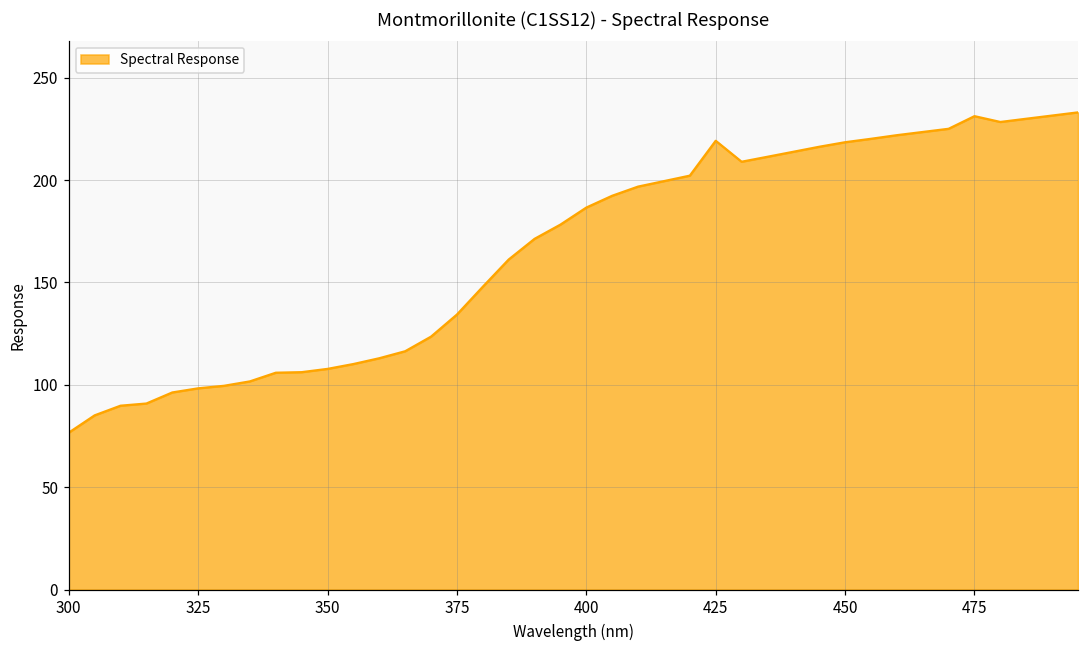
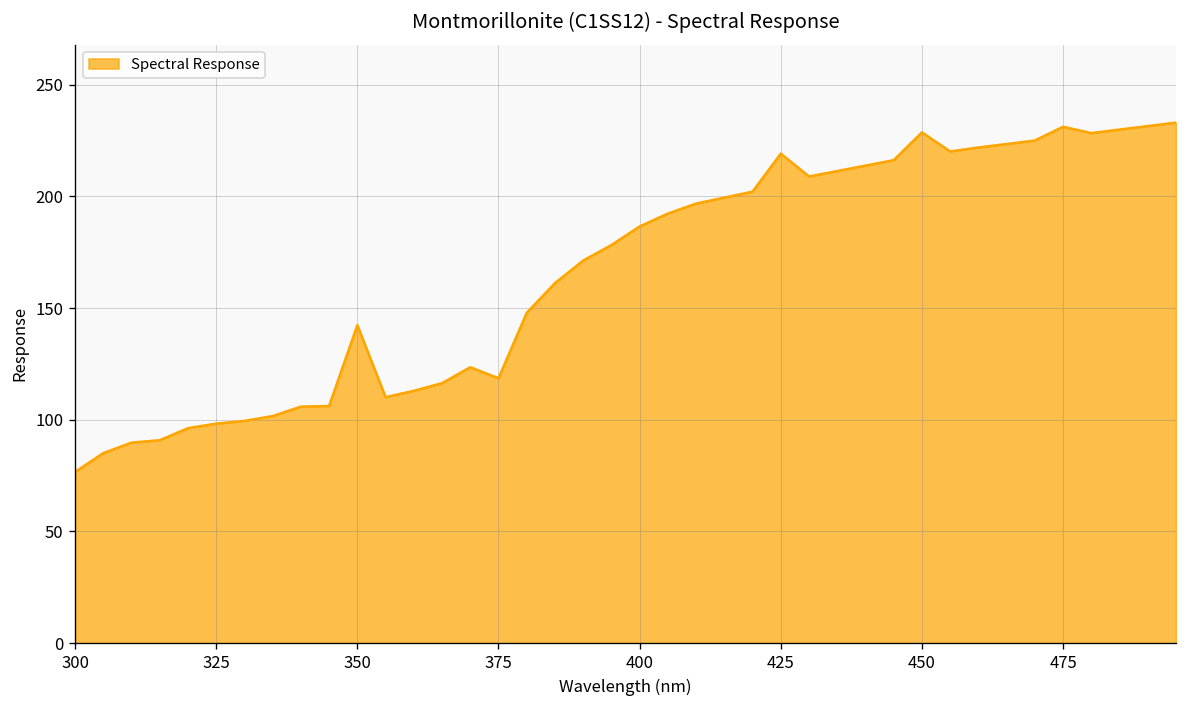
  {
    "300": 77,
    "325": 98,
-   "350": 108,
-   "375": 134,
+   "350": 142,
+   "375": 119,
    "400": 187,
    "425": 219,
-   "450": 218,
+   "450": 229,
    "475": 231
  }
